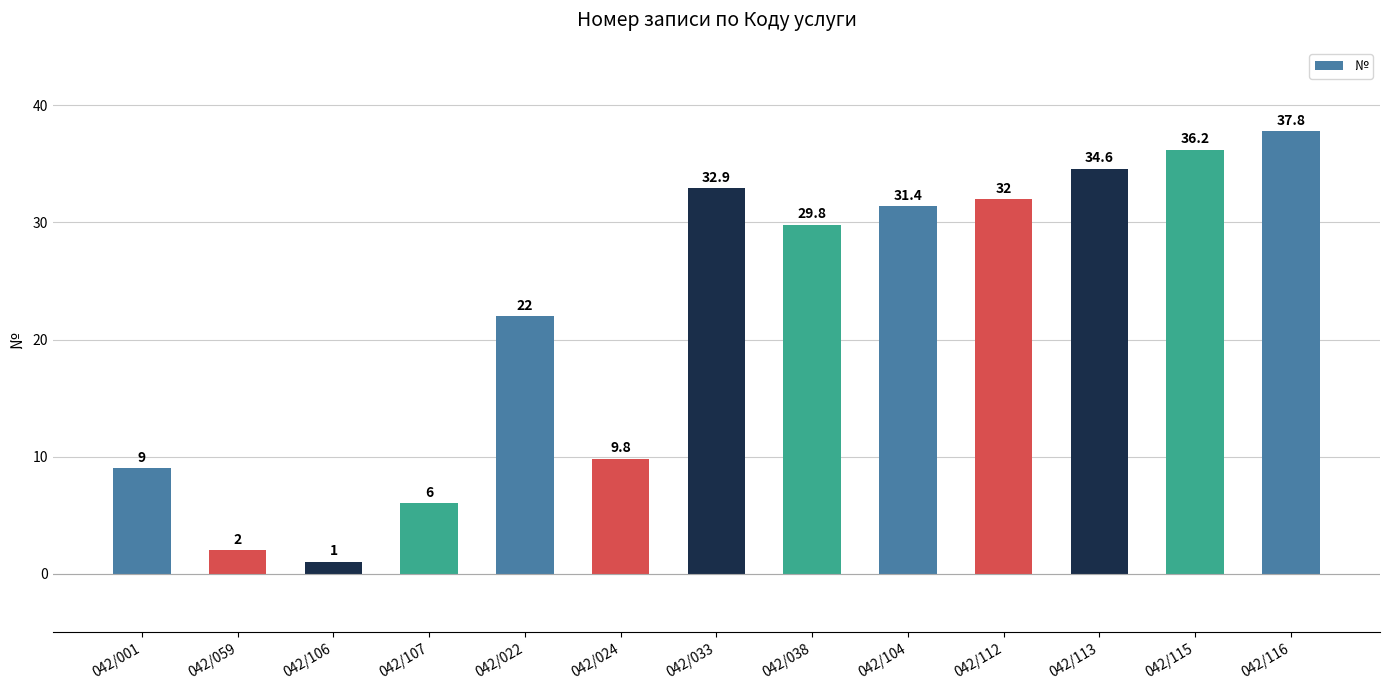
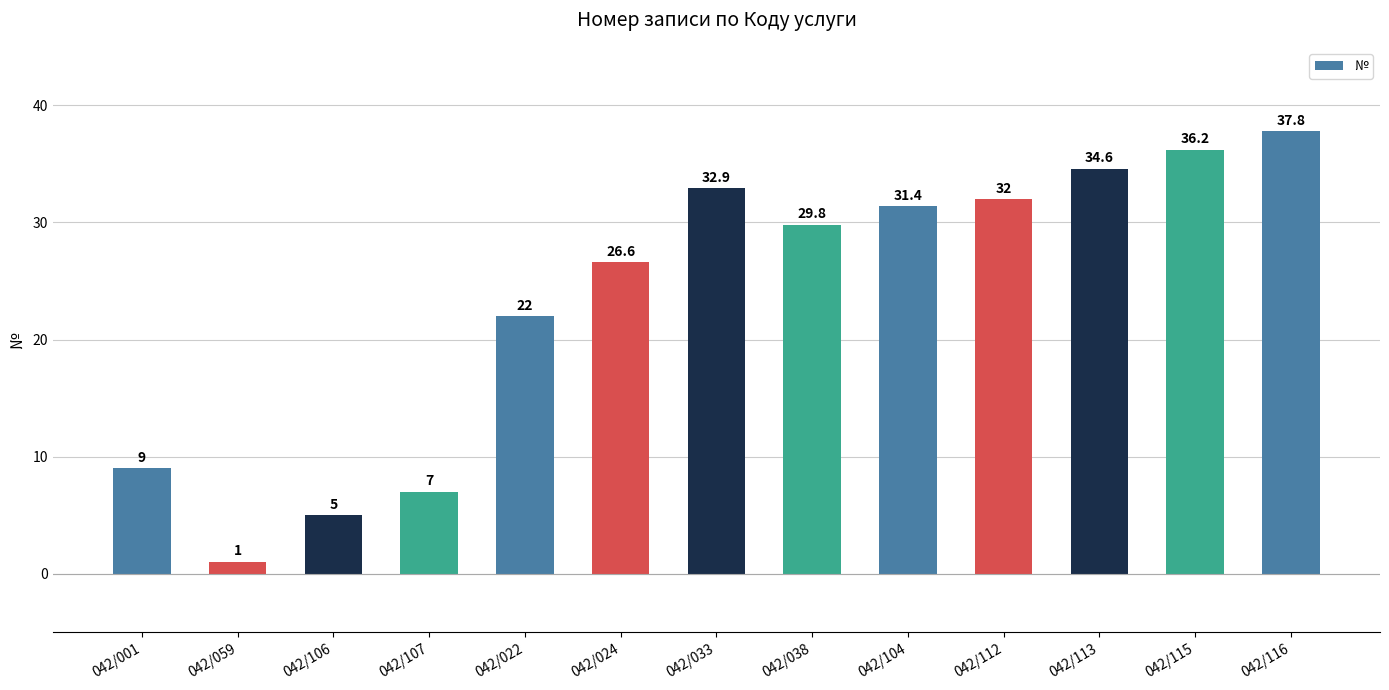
  {
    "042/001": 9,
-   "042/059": 2,
-   "042/106": 1,
-   "042/107": 6,
+   "042/059": 1,
+   "042/106": 5,
+   "042/107": 7,
    "042/022": 22,
-   "042/024": 9.8,
+   "042/024": 26.6,
    "042/033": 32.9,
    "042/038": 29.8,
    "042/104": 31.4,
    "042/112": 32,
    "042/113": 34.6,
    "042/115": 36.2,
    "042/116": 37.8
  }
